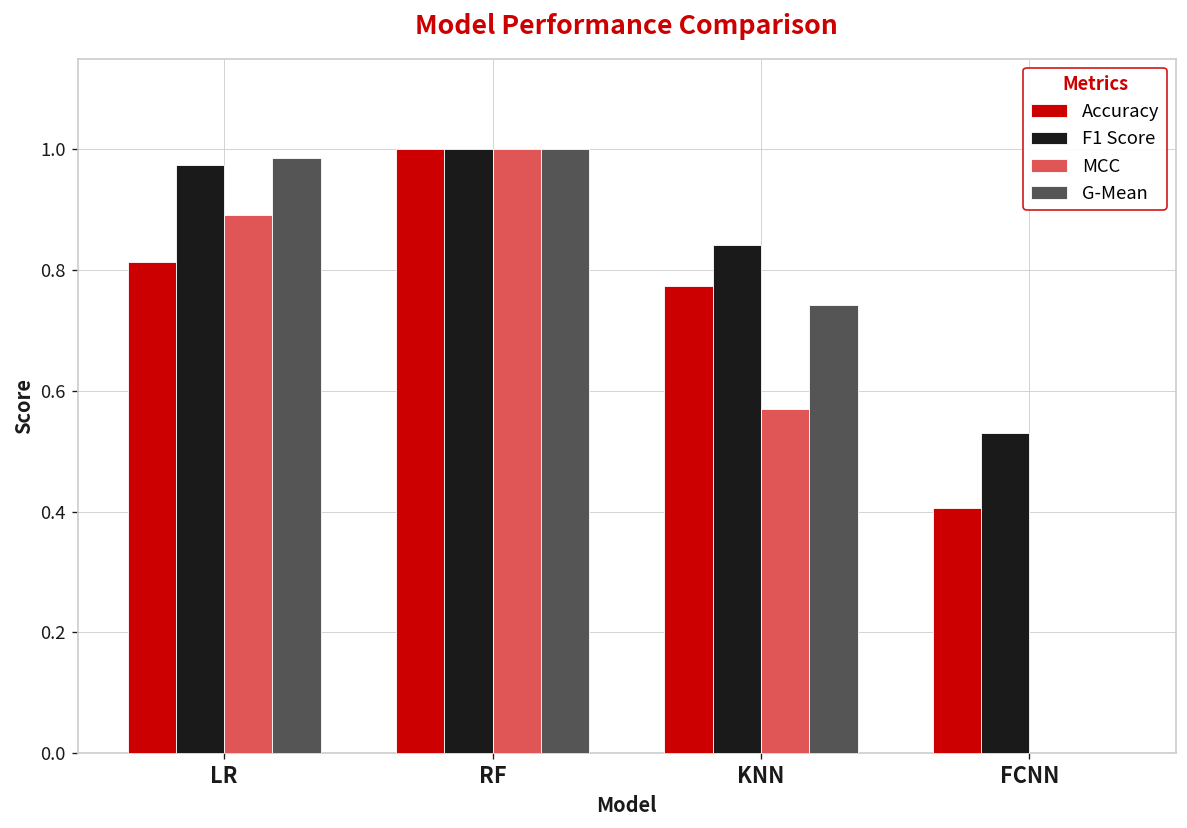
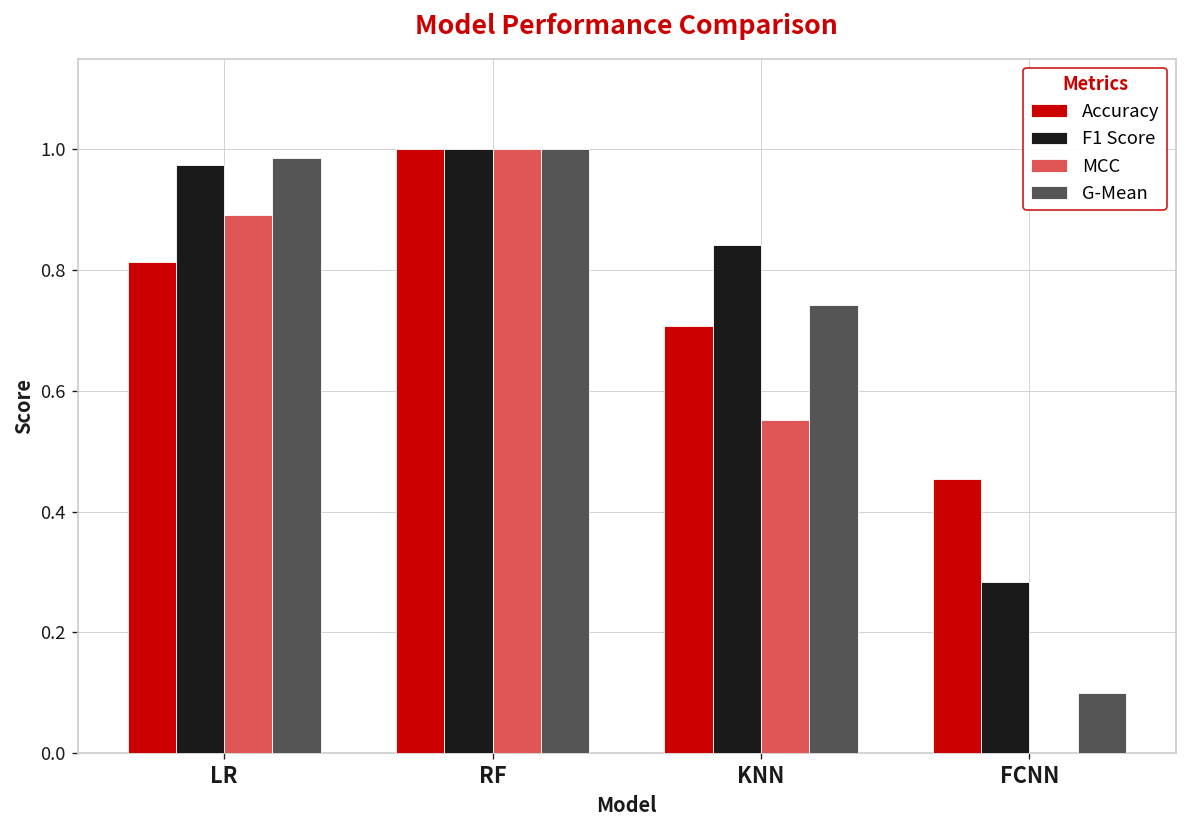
  {
    "Accuracy": {
      "LR": 0.81,
      "RF": 1.00,
-     "KNN": 0.77,
-     "FCNN": 0.41
+     "KNN": 0.71,
+     "FCNN": 0.45
    },
    "F1 Score": {
      "LR": 0.97,
      "RF": 1.00,
      "KNN": 0.84,
-     "FCNN": 0.53
+     "FCNN": 0.28
    },
    "MCC": {
      "LR": 0.89,
      "RF": 1.00,
-     "KNN": 0.57,
+     "KNN": 0.55,
      "FCNN": 0.00
    },
    "G-Mean": {
      "LR": 0.99,
      "RF": 1.0,
      "KNN": 0.74,
-     "FCNN": 0.0
+     "FCNN": 0.1
    }
  }
